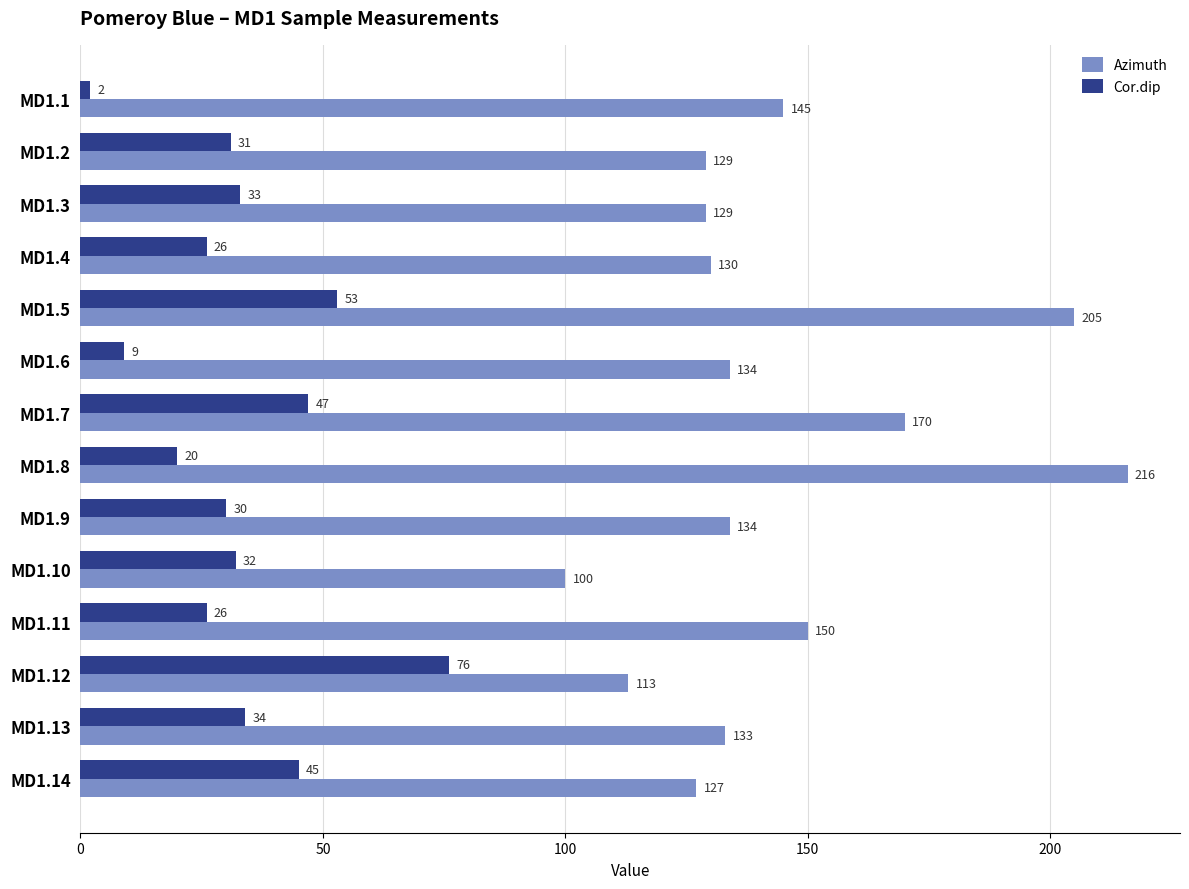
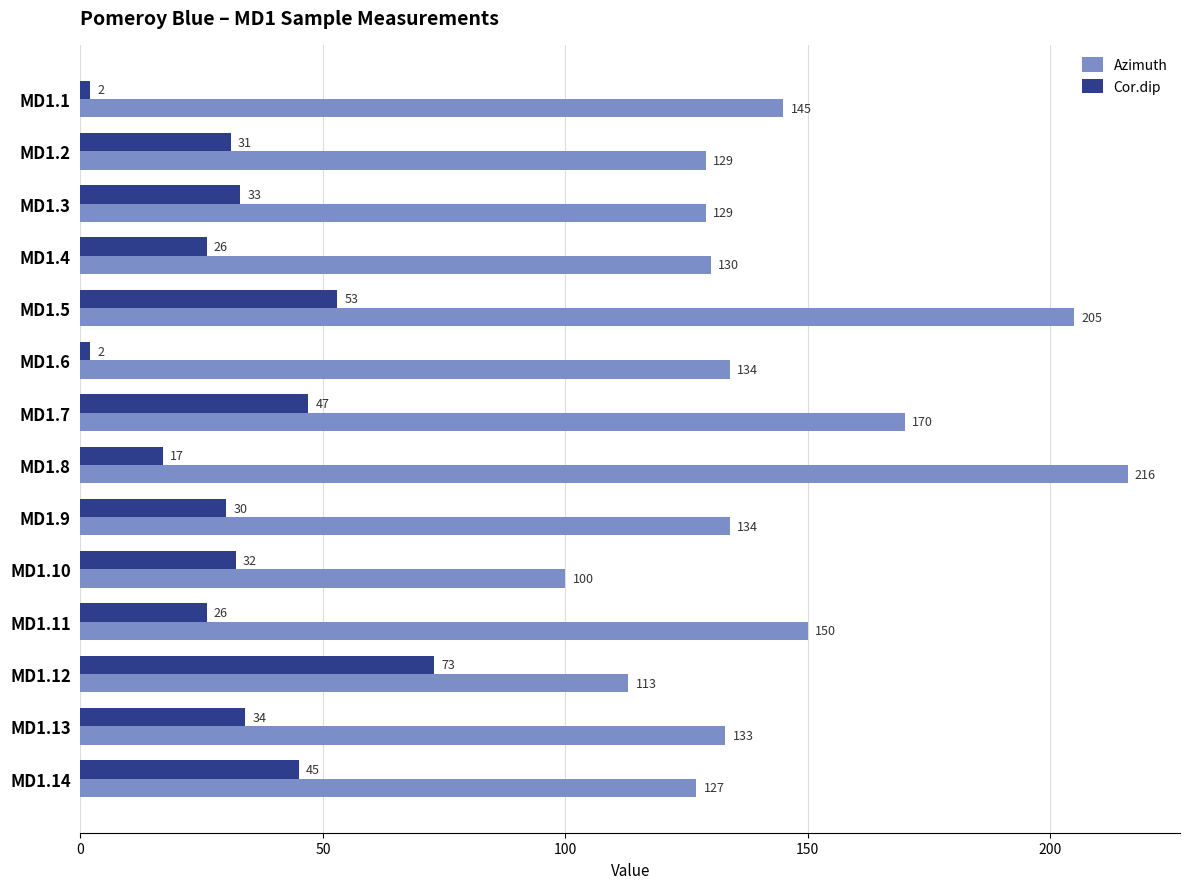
  {
    "Azimuth": {
      "MD1.1": 145,
      "MD1.2": 129,
      "MD1.3": 129,
      "MD1.4": 130,
      "MD1.5": 205,
      "MD1.6": 134,
      "MD1.7": 170,
      "MD1.8": 216,
      "MD1.9": 134,
      "MD1.10": 100,
      "MD1.11": 150,
      "MD1.12": 113,
      "MD1.13": 133,
      "MD1.14": 127
    },
    "Cor.dip": {
      "MD1.1": 2,
      "MD1.2": 31,
      "MD1.3": 33,
      "MD1.4": 26,
      "MD1.5": 53,
-     "MD1.6": 9,
+     "MD1.6": 2,
      "MD1.7": 47,
-     "MD1.8": 20,
+     "MD1.8": 17,
      "MD1.9": 30,
      "MD1.10": 32,
      "MD1.11": 26,
-     "MD1.12": 76,
+     "MD1.12": 73,
      "MD1.13": 34,
      "MD1.14": 45
    }
  }
